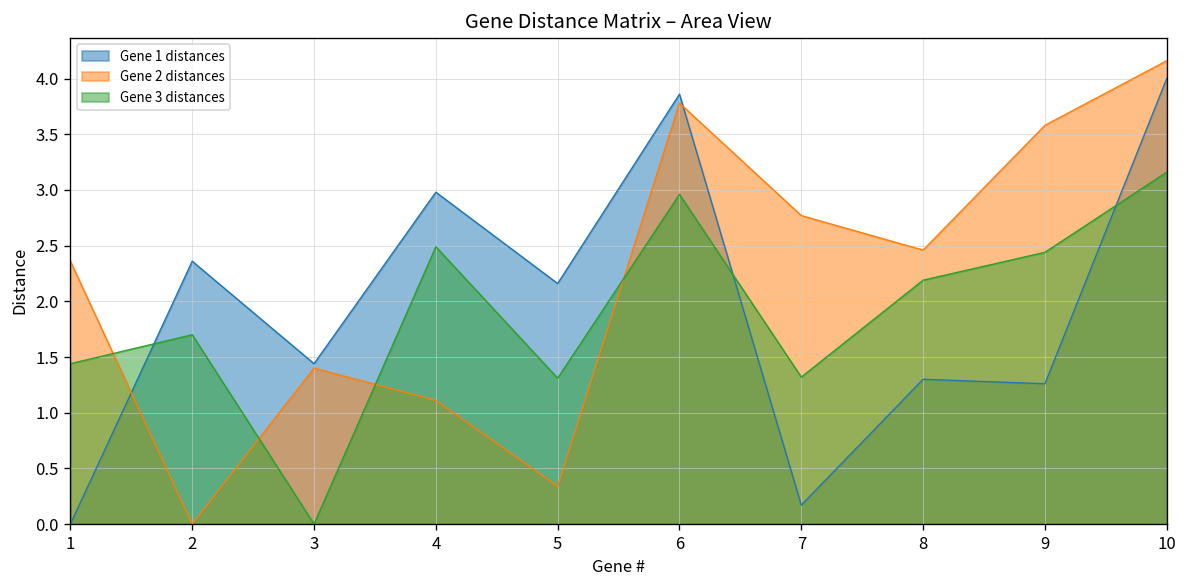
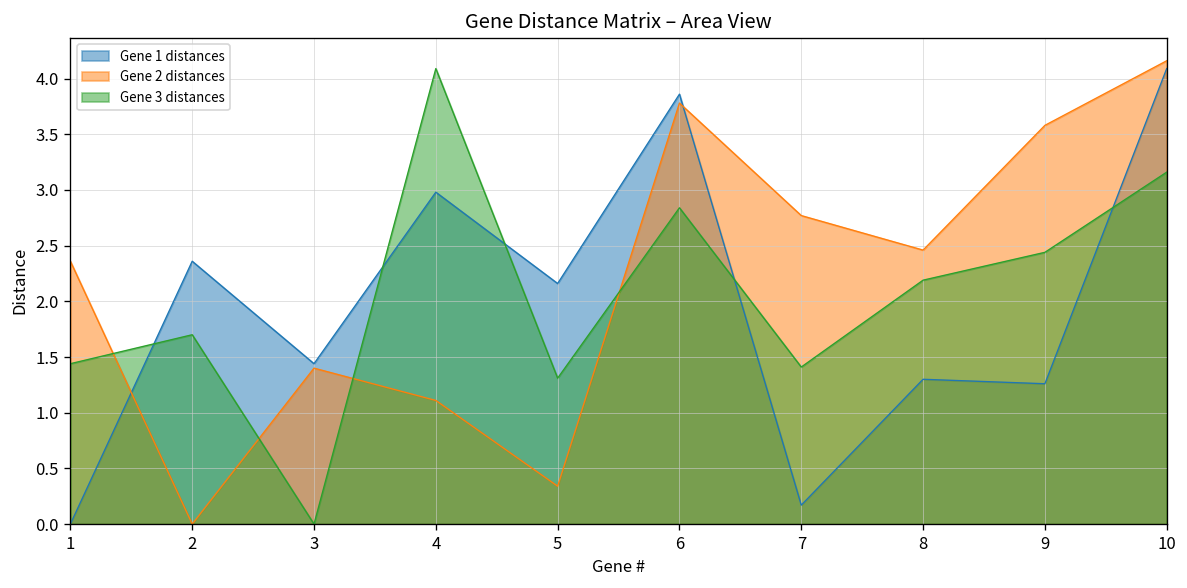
  {
    "Gene 1 distances": {
      "1": 0.0,
      "2": 2.4,
      "3": 1.4,
      "4": 3.0,
      "5": 2.2,
      "6": 3.9,
      "7": 0.2,
      "8": 1.3,
      "9": 1.3,
-     "10": 4.0
+     "10": 4.1
    },
    "Gene 2 distances": {
      "1": 2.4,
      "2": 0.0,
      "3": 1.4,
      "4": 1.1,
      "5": 0.3,
      "6": 3.8,
      "7": 2.8,
      "8": 2.5,
      "9": 3.6,
      "10": 4.2
    },
    "Gene 3 distances": {
      "1": 1.4,
      "2": 1.7,
      "3": 0.0,
-     "4": 2.5,
+     "4": 4.1,
      "5": 1.3,
-     "6": 3.0,
-     "7": 1.3,
+     "6": 2.8,
+     "7": 1.4,
      "8": 2.2,
      "9": 2.4,
      "10": 3.2
    }
  }
